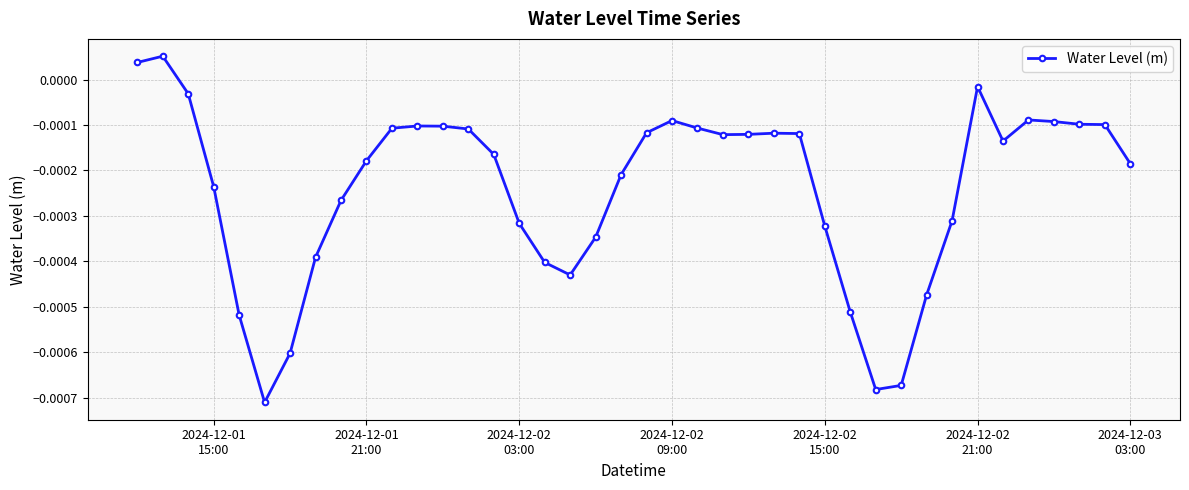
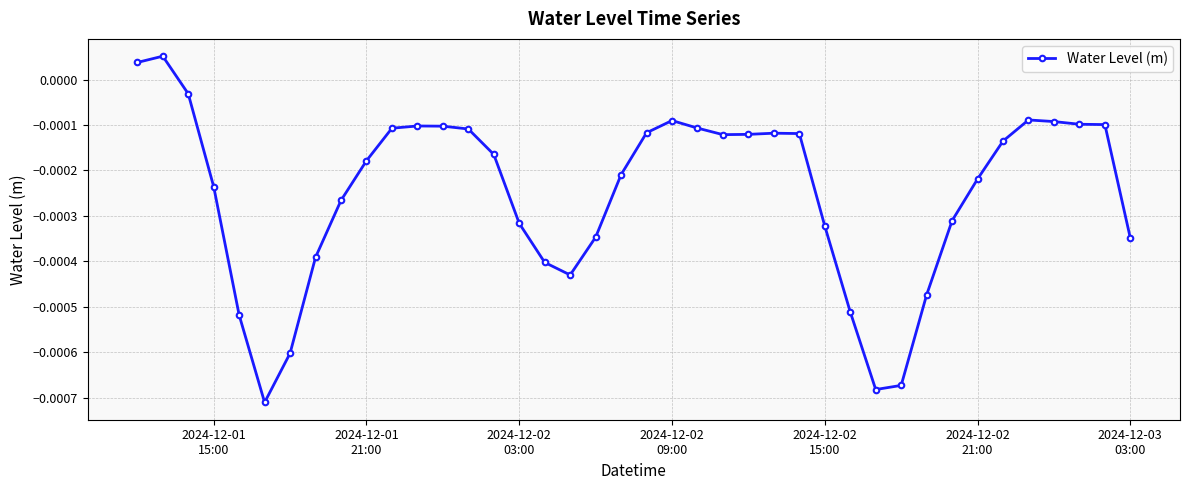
  {
    "2024-12-01 15:00": -0.00024,
    "2024-12-01 21:00": -0.00018,
    "2024-12-02 03:00": -0.00032,
    "2024-12-02 09:00": -0.00009,
    "2024-12-02 15:00": -0.00032,
-   "2024-12-02 21:00": -0.00002,
-   "2024-12-03 03:00": -0.00019
+   "2024-12-02 21:00": -0.00022,
+   "2024-12-03 03:00": -0.00035
  }
